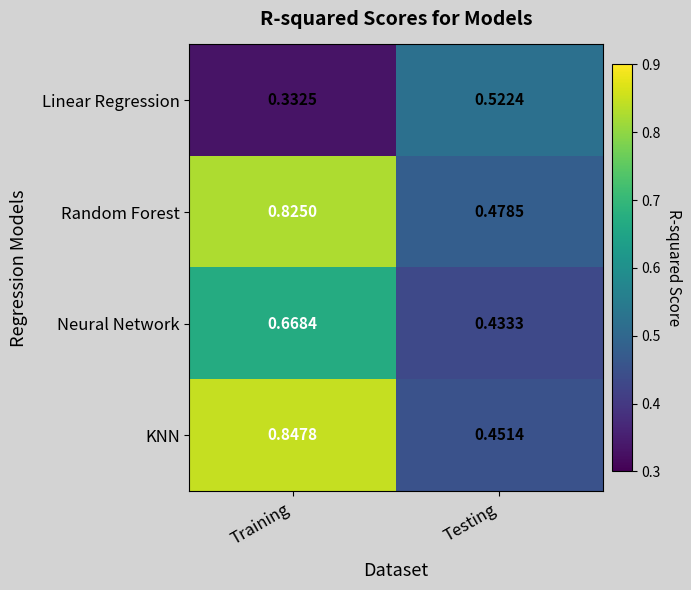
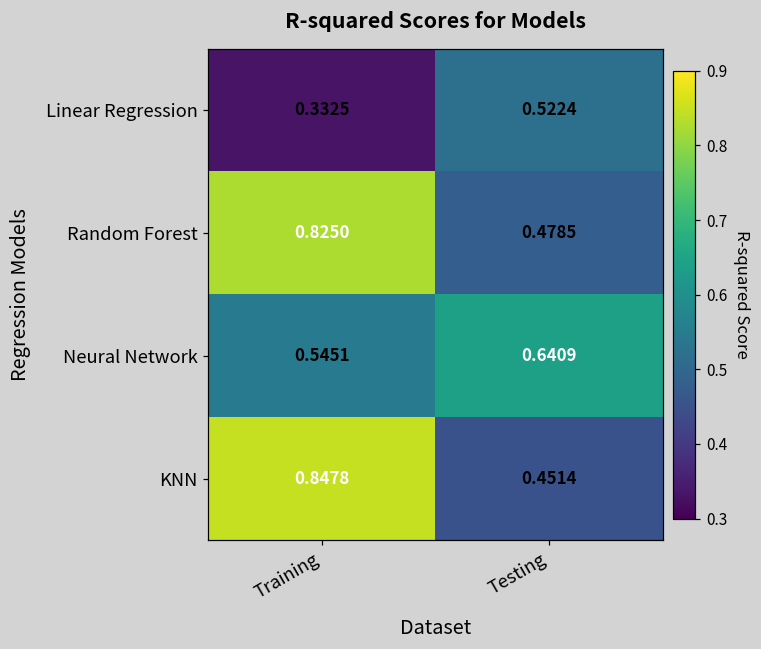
  {
    "Linear Regression": {
      "Training": 0.3325,
      "Testing": 0.5224
    },
    "Random Forest": {
      "Training": 0.8250,
      "Testing": 0.4785
    },
    "Neural Network": {
-     "Training": 0.6684,
-     "Testing": 0.4333
+     "Training": 0.5451,
+     "Testing": 0.6409
    },
    "KNN": {
      "Training": 0.8478,
      "Testing": 0.4514
    }
  }
